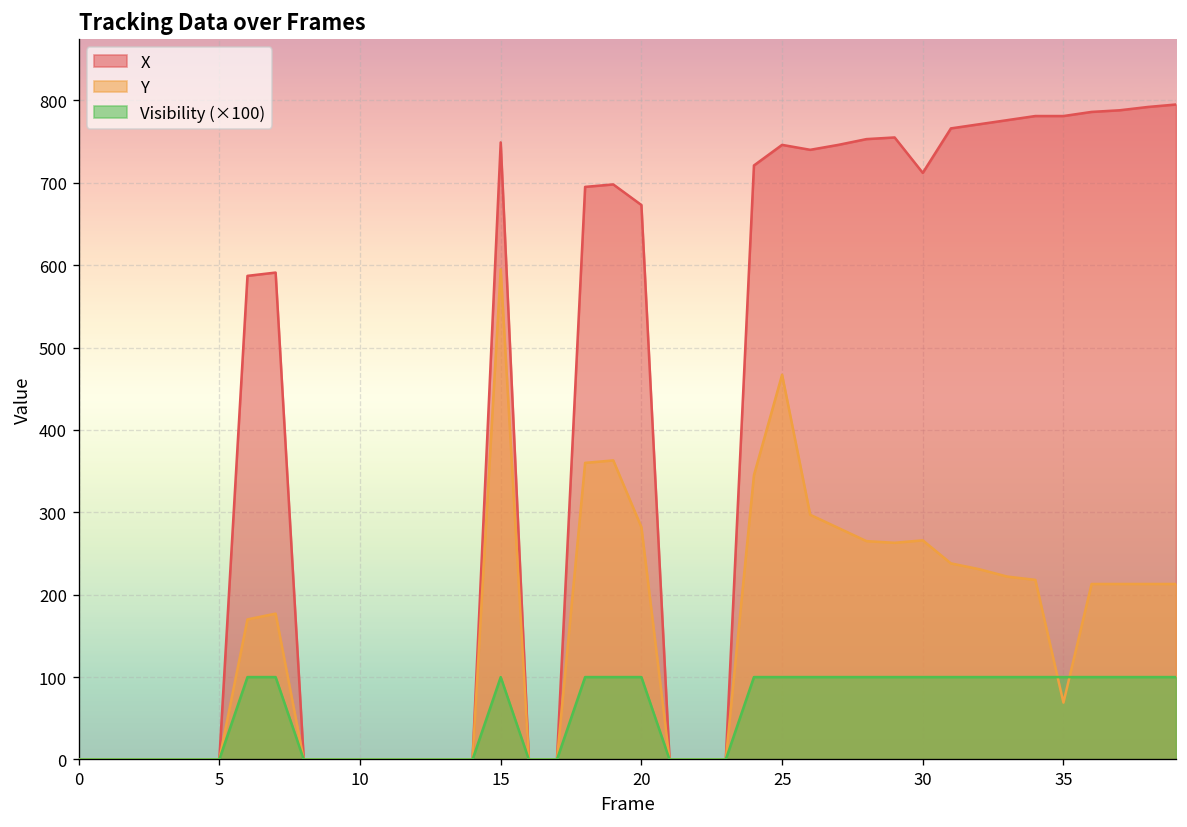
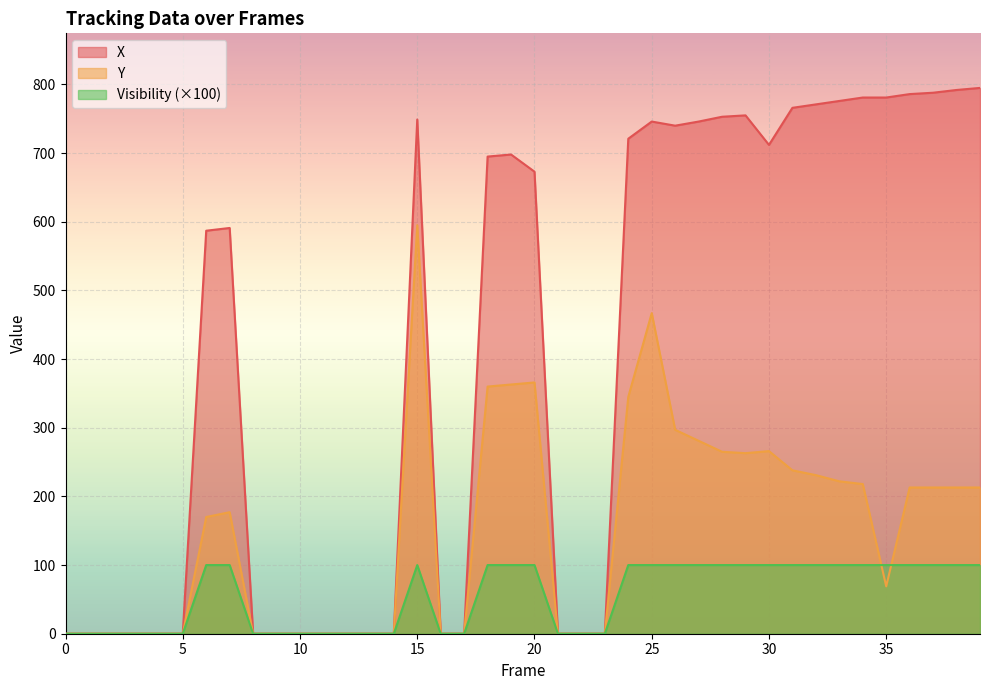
  {
    "X": {
      "15": 750,
      "20": 670,
      "25": 750,
      "30": 710,
      "35": 780
    },
    "Y": {
      "15": 600,
-     "20": 280,
+     "20": 370,
      "25": 470,
      "30": 270,
      "35": 70
    },
    "Visibility (×100)": {
      "15": 100,
      "20": 100,
      "25": 100,
      "30": 100,
      "35": 100
    }
  }
